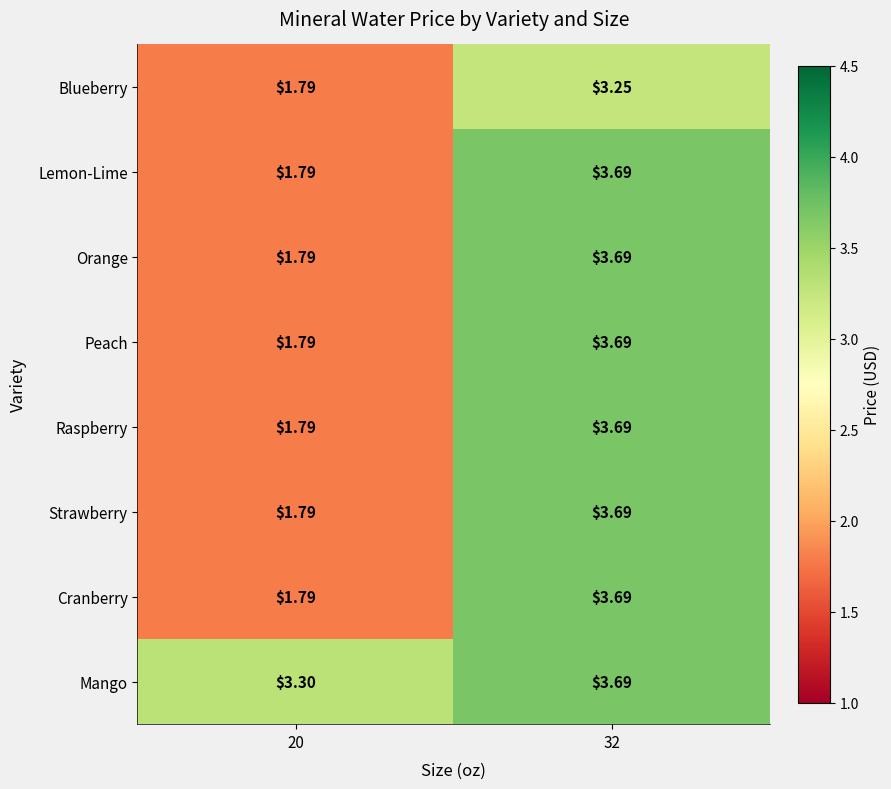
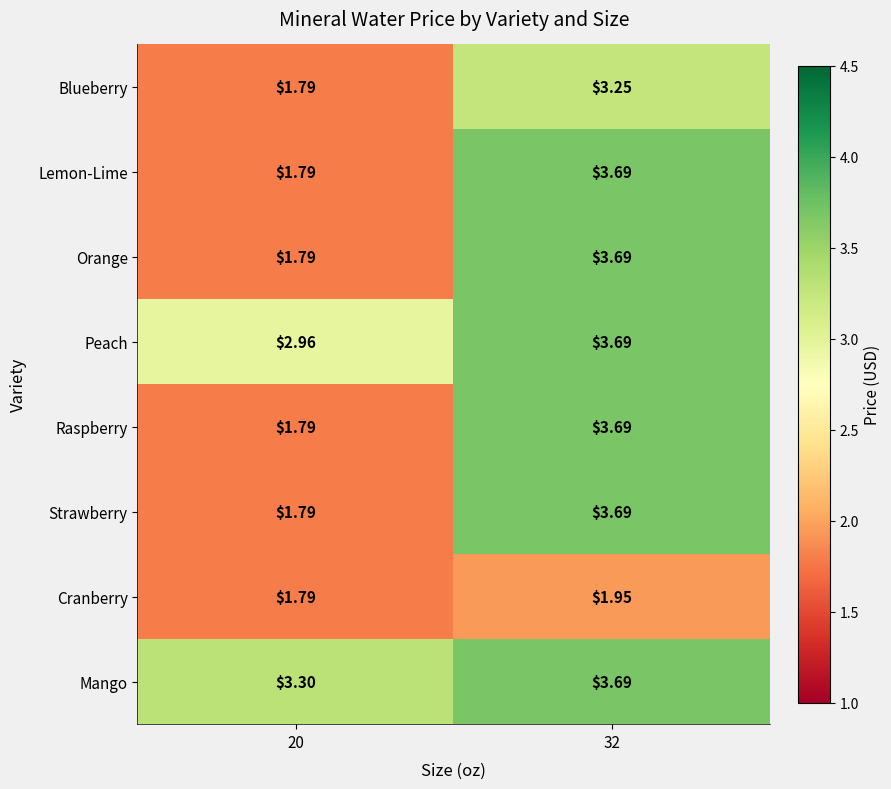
  {
    "Blueberry": {
      "20": "$1.79",
      "32": "$3.25"
    },
    "Lemon-Lime": {
      "20": "$1.79",
      "32": "$3.69"
    },
    "Orange": {
      "20": "$1.79",
      "32": "$3.69"
    },
    "Peach": {
-     "20": "$1.79",
+     "20": "$2.96",
      "32": "$3.69"
    },
    "Raspberry": {
      "20": "$1.79",
      "32": "$3.69"
    },
    "Strawberry": {
      "20": "$1.79",
      "32": "$3.69"
    },
    "Cranberry": {
      "20": "$1.79",
-     "32": "$3.69"
+     "32": "$1.95"
    },
    "Mango": {
      "20": "$3.30",
      "32": "$3.69"
    }
  }
